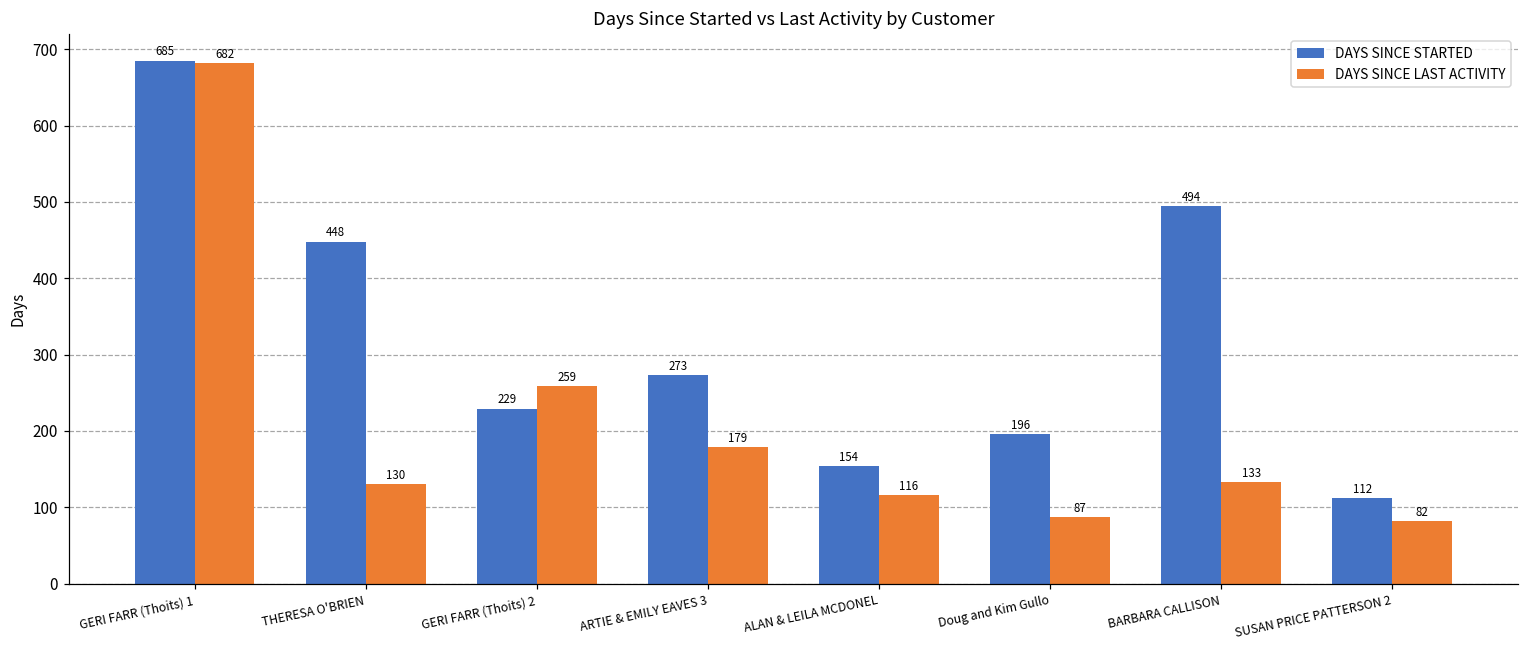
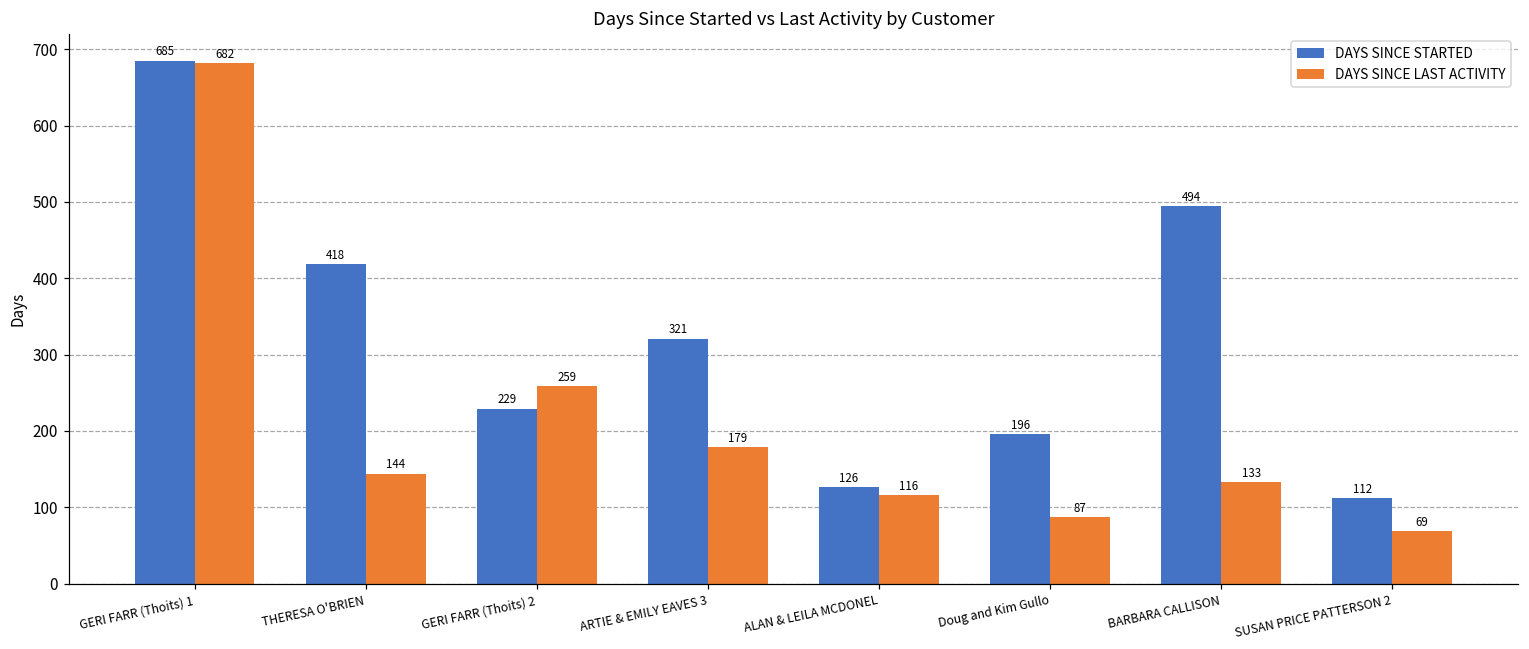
  {
    "DAYS SINCE STARTED": {
      "GERI FARR (Thoits) 1": 685,
-     "THERESA O'BRIEN": 448,
+     "THERESA O'BRIEN": 418,
      "GERI FARR (Thoits) 2": 229,
-     "ARTIE & EMILY EAVES 3": 273,
-     "ALAN & LEILA MCDONEL": 154,
+     "ARTIE & EMILY EAVES 3": 321,
+     "ALAN & LEILA MCDONEL": 126,
      "Doug and Kim Gullo": 196,
      "BARBARA CALLISON": 494,
      "SUSAN PRICE PATTERSON 2": 112
    },
    "DAYS SINCE LAST ACTIVITY": {
      "GERI FARR (Thoits) 1": 682,
-     "THERESA O'BRIEN": 130,
+     "THERESA O'BRIEN": 144,
      "GERI FARR (Thoits) 2": 259,
      "ARTIE & EMILY EAVES 3": 179,
      "ALAN & LEILA MCDONEL": 116,
      "Doug and Kim Gullo": 87,
      "BARBARA CALLISON": 133,
-     "SUSAN PRICE PATTERSON 2": 82
+     "SUSAN PRICE PATTERSON 2": 69
    }
  }
